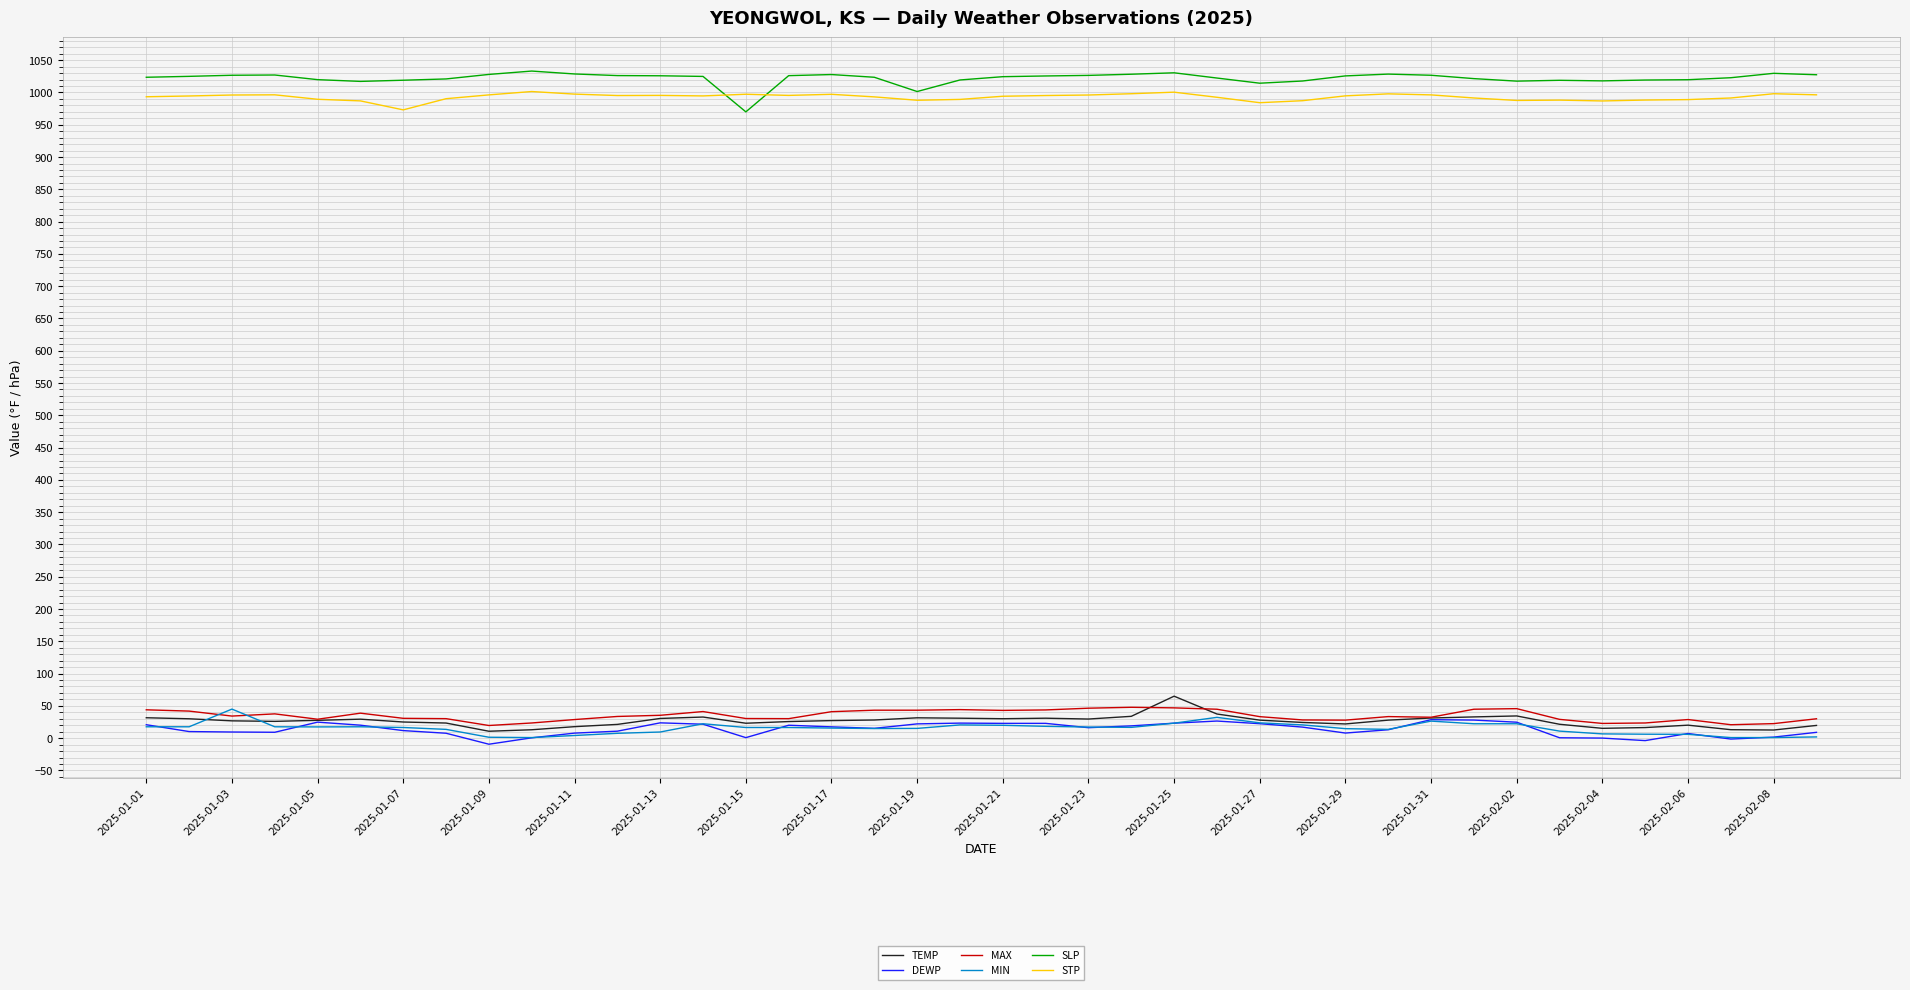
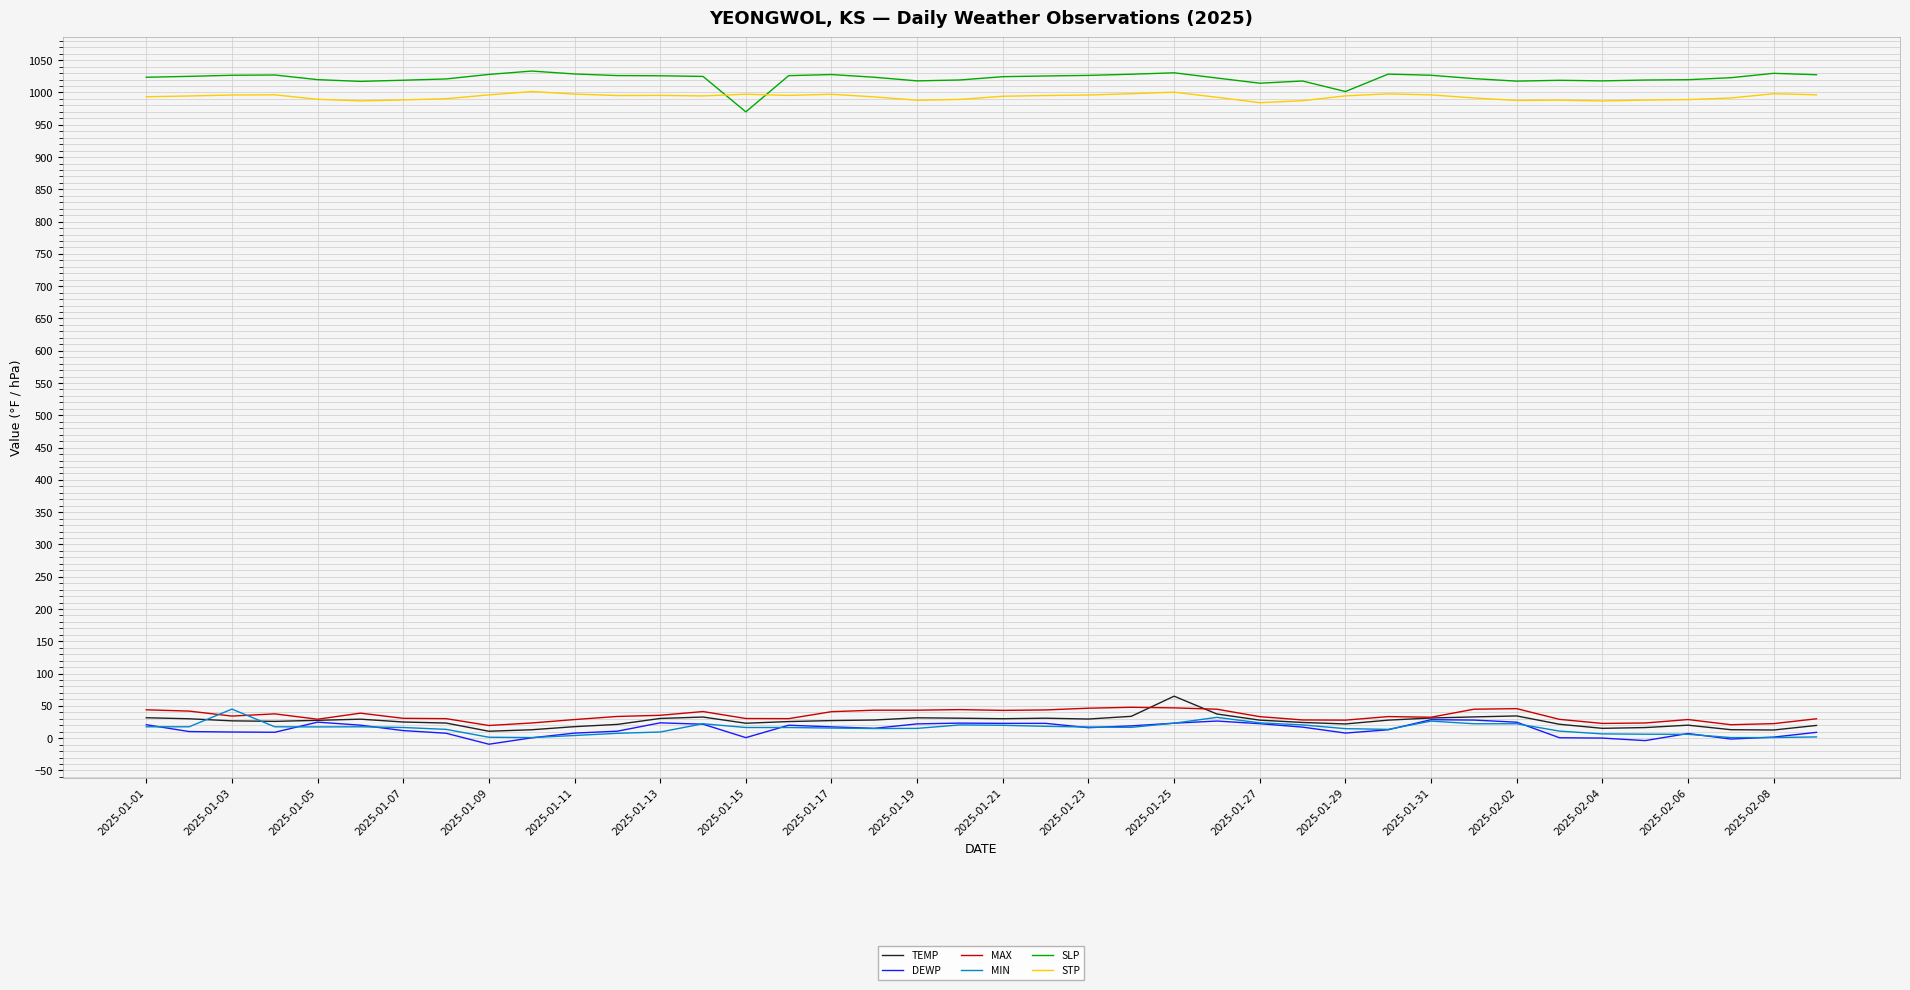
  {
    "TEMP": {
      "2025-01-01": 30,
      "2025-01-03": 30,
      "2025-01-07": 30,
      "2025-01-09": 10,
      "2025-01-11": 20,
      "2025-01-13": 30,
      "2025-01-15": 20,
      "2025-01-17": 30,
      "2025-01-19": 30,
      "2025-01-21": 30,
      "2025-01-23": 30,
      "2025-01-25": 70,
      "2025-01-27": 30,
      "2025-01-29": 20,
      "2025-02-02": 30,
      "2025-02-04": 20,
      "2025-02-06": 20,
      "2025-02-08": 10
    },
    "DEWP": {
      "2025-01-03": 10,
      "2025-01-07": 10,
      "2025-01-09": -10,
      "2025-01-13": 20,
      "2025-01-15": 0,
      "2025-01-19": 20,
      "2025-01-29": 10,
      "2025-02-04": 0
    },
    "MAX": {
      "2025-01-01": 40,
      "2025-01-03": 30,
      "2025-01-07": 30,
      "2025-01-09": 20,
      "2025-01-11": 30,
      "2025-01-13": 40,
      "2025-01-15": 30,
      "2025-01-17": 40,
      "2025-01-19": 40,
      "2025-01-21": 40,
      "2025-01-23": 50,
      "2025-01-25": 50,
      "2025-01-27": 30,
      "2025-01-29": 30,
      "2025-02-02": 50,
      "2025-02-04": 20,
      "2025-02-06": 30,
      "2025-02-08": 20
    },
    "MIN": {
      "2025-01-03": 50,
      "2025-01-05": 20,
      "2025-01-07": 20,
      "2025-01-09": 0,
      "2025-01-13": 10,
      "2025-01-15": 20,
      "2025-01-19": 20,
      "2025-01-29": 10,
      "2025-02-04": 10
    },
    "SLP": {
      "2025-01-01": 1020,
      "2025-01-03": 1030,
      "2025-01-05": 1020,
      "2025-01-07": 1020,
      "2025-01-09": 1030,
      "2025-01-11": 1030,
      "2025-01-13": 1030,
      "2025-01-15": 970,
      "2025-01-17": 1030,
-     "2025-01-19": 1000,
+     "2025-01-19": 1020,
      "2025-01-21": 1020,
      "2025-01-23": 1030,
      "2025-01-25": 1030,
      "2025-01-27": 1010,
-     "2025-01-29": 1030,
+     "2025-01-29": 1000,
      "2025-01-31": 1030,
      "2025-02-02": 1020,
      "2025-02-04": 1020,
      "2025-02-06": 1020,
      "2025-02-08": 1030
    },
    "STP": {
      "2025-01-01": 990,
      "2025-01-03": 1000,
      "2025-01-05": 990,
-     "2025-01-07": 970,
+     "2025-01-07": 990,
      "2025-01-09": 1000,
      "2025-01-11": 1000,
      "2025-01-13": 1000,
      "2025-01-15": 1000,
      "2025-01-17": 1000,
      "2025-01-19": 990,
      "2025-01-21": 990,
      "2025-01-23": 1000,
      "2025-01-25": 1000,
      "2025-01-27": 980,
      "2025-01-29": 990,
      "2025-01-31": 1000,
      "2025-02-02": 990,
      "2025-02-04": 990,
      "2025-02-06": 990,
      "2025-02-08": 1000
    }
  }
